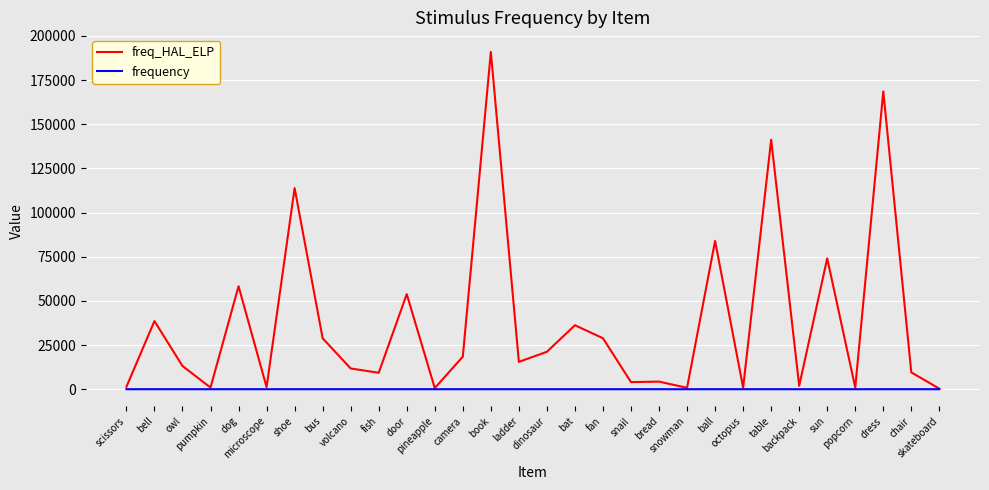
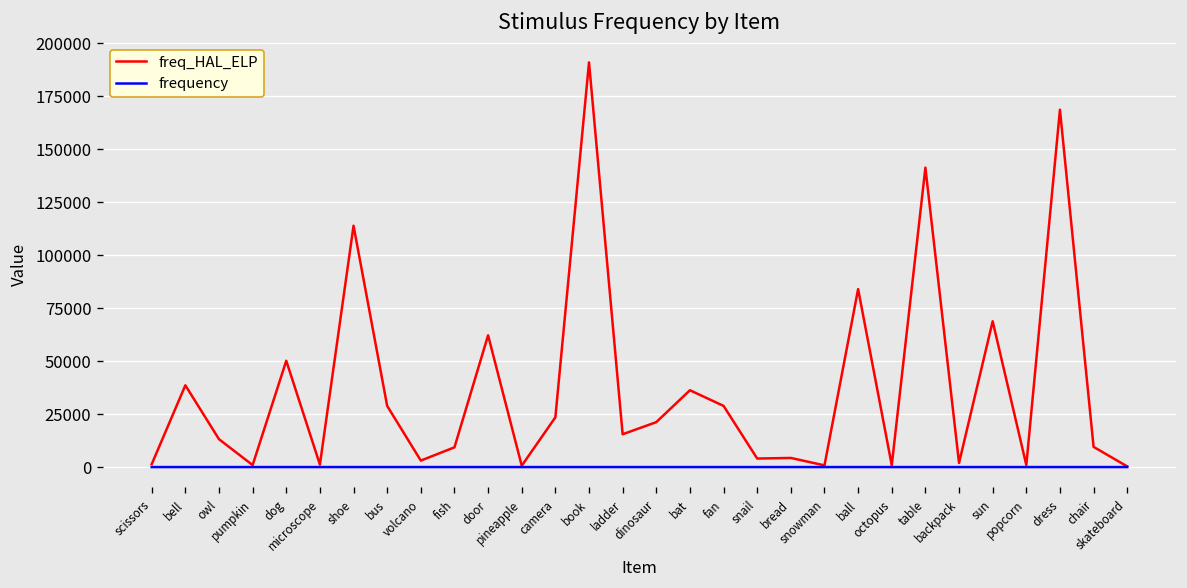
  {
    "freq_HAL_ELP": {
      "bell": 39000,
      "owl": 13000,
-     "dog": 58000,
+     "dog": 50000,
      "shoe": 114000,
      "bus": 29000,
-     "volcano": 12000,
+     "volcano": 3000,
      "fish": 9000,
-     "door": 54000,
-     "camera": 18000,
+     "door": 62000,
+     "camera": 23000,
      "book": 191000,
      "ladder": 15000,
      "dinosaur": 21000,
      "bat": 36000,
      "fan": 29000,
      "snail": 4000,
      "bread": 4000,
      "ball": 84000,
      "table": 141000,
      "backpack": 2000,
-     "sun": 74000,
+     "sun": 69000,
      "dress": 169000,
      "chair": 10000
    },
    "frequency": {
      "bell": 0,
      "owl": 0,
      "dog": 0,
      "shoe": 0,
      "bus": 0,
      "volcano": 0,
      "fish": 0,
      "door": 0,
      "camera": 0,
      "book": 0,
      "ladder": 0,
      "dinosaur": 0,
      "bat": 0,
      "fan": 0,
      "snail": 0,
      "bread": 0,
      "ball": 0,
      "table": 0,
      "backpack": 0,
      "sun": 0,
      "dress": 0,
      "chair": 0
    }
  }
